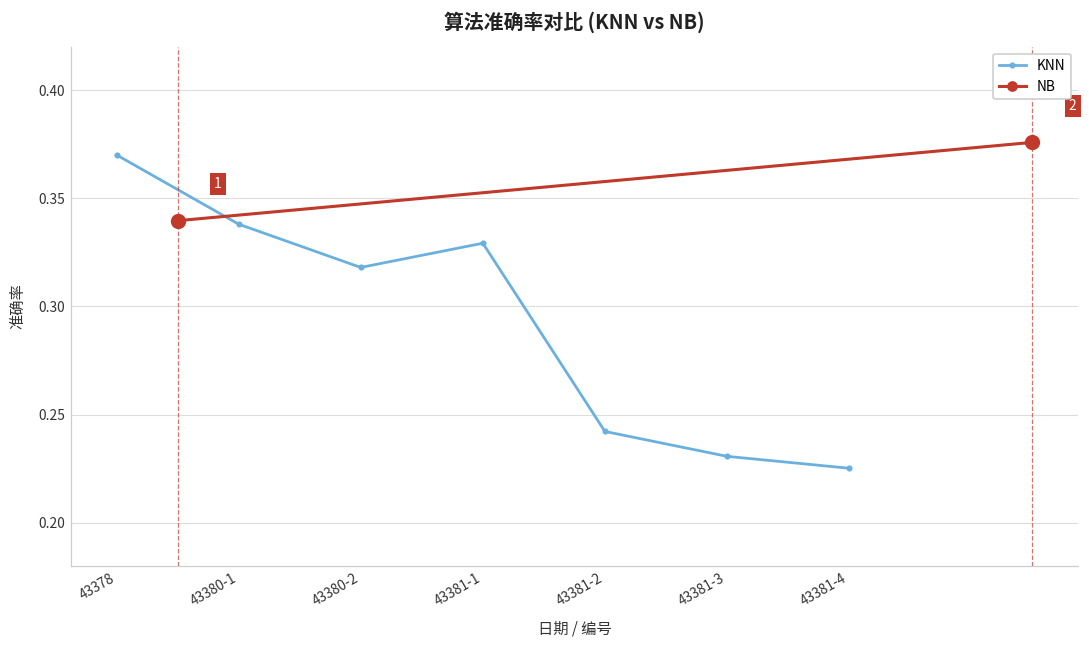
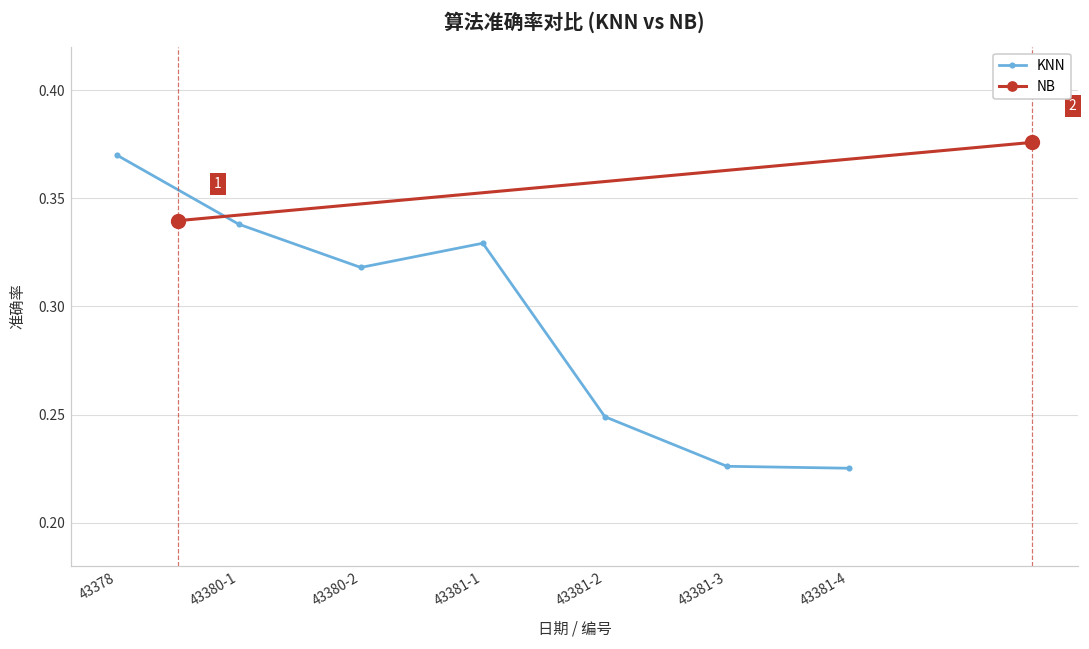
  {
    "KNN": {
      "43378": 0.370,
      "43380-1": 0.338,
      "43380-2": 0.318,
      "43381-1": 0.329,
-     "43381-2": 0.242,
-     "43381-3": 0.231,
+     "43381-2": 0.249,
+     "43381-3": 0.226,
      "43381-4": 0.225
    }
  }
